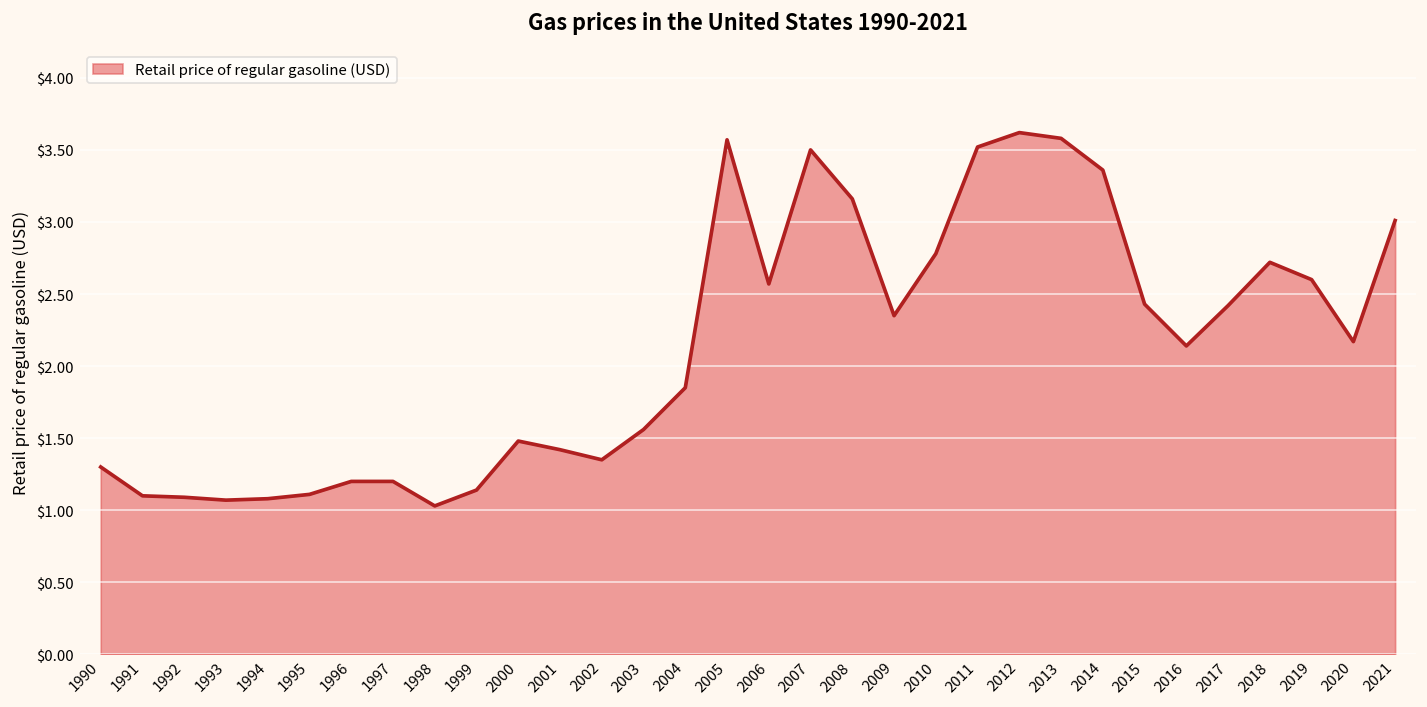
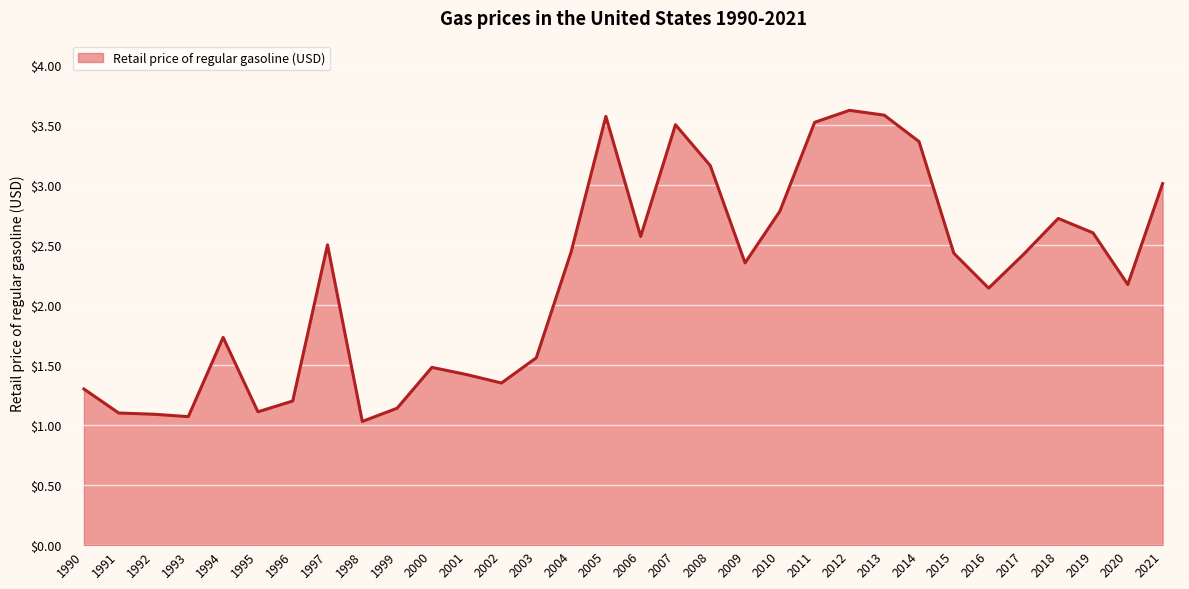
  {
    "1990": "$1.30",
    "1991": "$1.10",
    "1992": "$1.09",
    "1993": "$1.07",
-   "1994": "$1.08",
+   "1994": "$1.73",
    "1995": "$1.11",
    "1996": "$1.20",
-   "1997": "$1.2",
+   "1997": "$2.5",
    "1998": "$1.03",
    "1999": "$1.14",
    "2000": "$1.48",
    "2001": "$1.42",
    "2002": "$1.35",
    "2003": "$1.56",
-   "2004": "$1.85",
+   "2004": "$2.44",
    "2005": "$3.57",
    "2006": "$2.57",
    "2007": "$3.50",
    "2008": "$3.16",
    "2009": "$2.35",
    "2010": "$2.78",
    "2011": "$3.52",
    "2012": "$3.62",
    "2013": "$3.58",
    "2014": "$3.36",
    "2015": "$2.43",
    "2016": "$2.14",
    "2017": "$2.42",
    "2018": "$2.72",
    "2019": "$2.60",
    "2020": "$2.17",
    "2021": "$3.01"
  }
